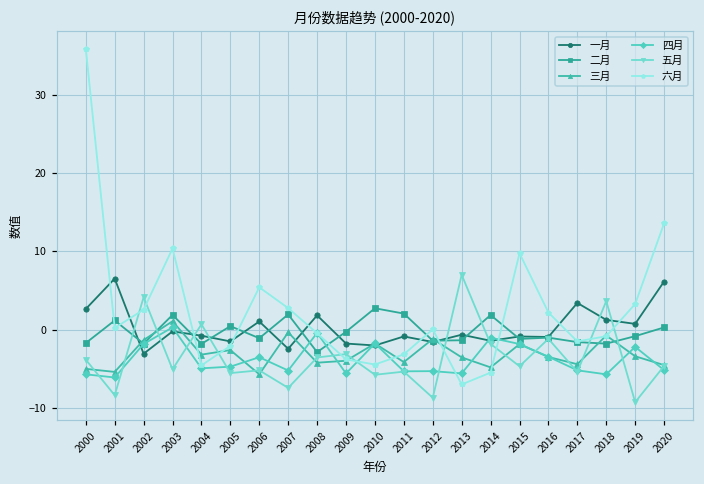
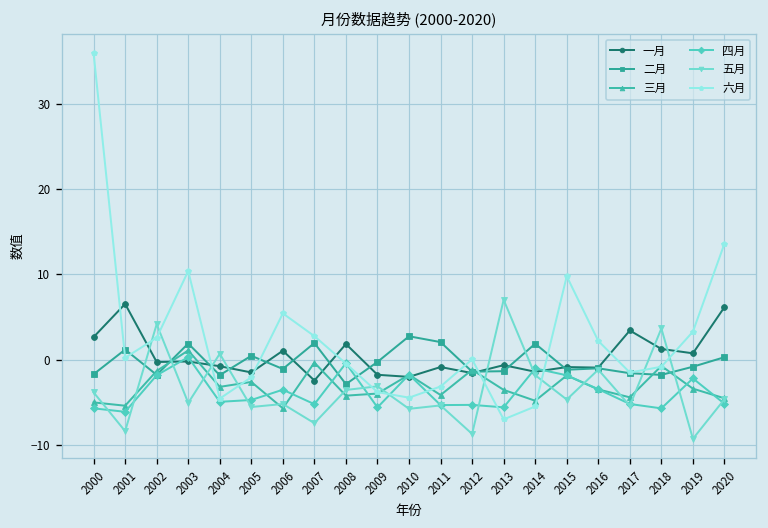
  {
    "一月": {
      "2000": 3,
      "2001": 7,
-     "2002": -3,
+     "2002": 0,
      "2003": 0,
      "2004": -1,
      "2005": -2,
      "2006": 1,
      "2007": -2,
      "2008": 2,
      "2009": -2,
      "2011": -1,
      "2013": -1,
      "2014": -1,
      "2017": 3,
      "2018": 1,
      "2019": 1,
      "2020": 6
    }
  }
